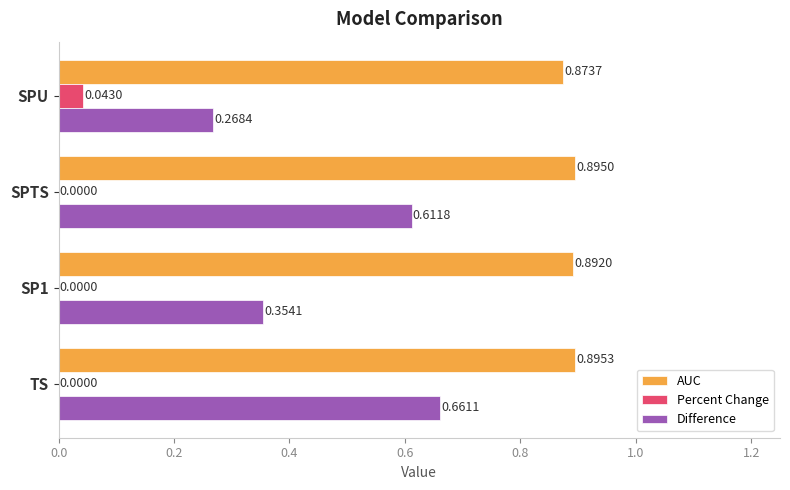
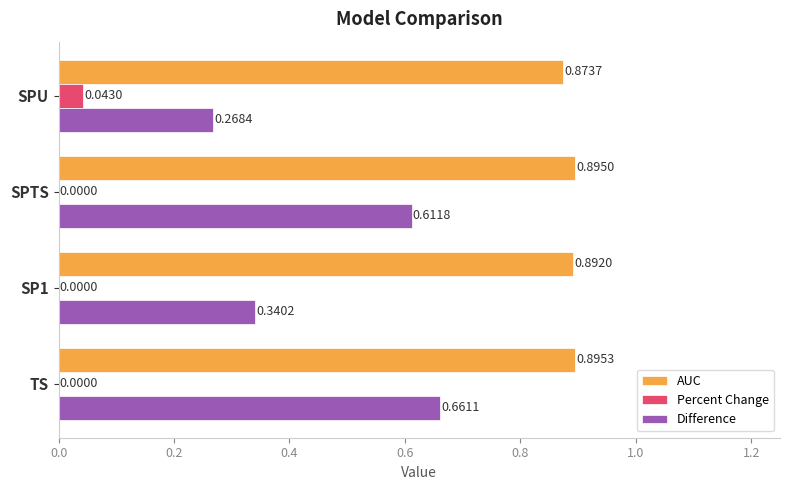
  {
    "AUC": {
      "SPU": 0.8737,
      "SPTS": 0.8950,
      "SP1": 0.8920,
      "TS": 0.8953
    },
    "Percent Change": {
      "SPU": 0.0430,
      "SPTS": 0.0000,
      "SP1": 0.0000,
      "TS": 0.0000
    },
    "Difference": {
      "SPU": 0.2684,
      "SPTS": 0.6118,
-     "SP1": 0.3541,
+     "SP1": 0.3402,
      "TS": 0.6611
    }
  }
